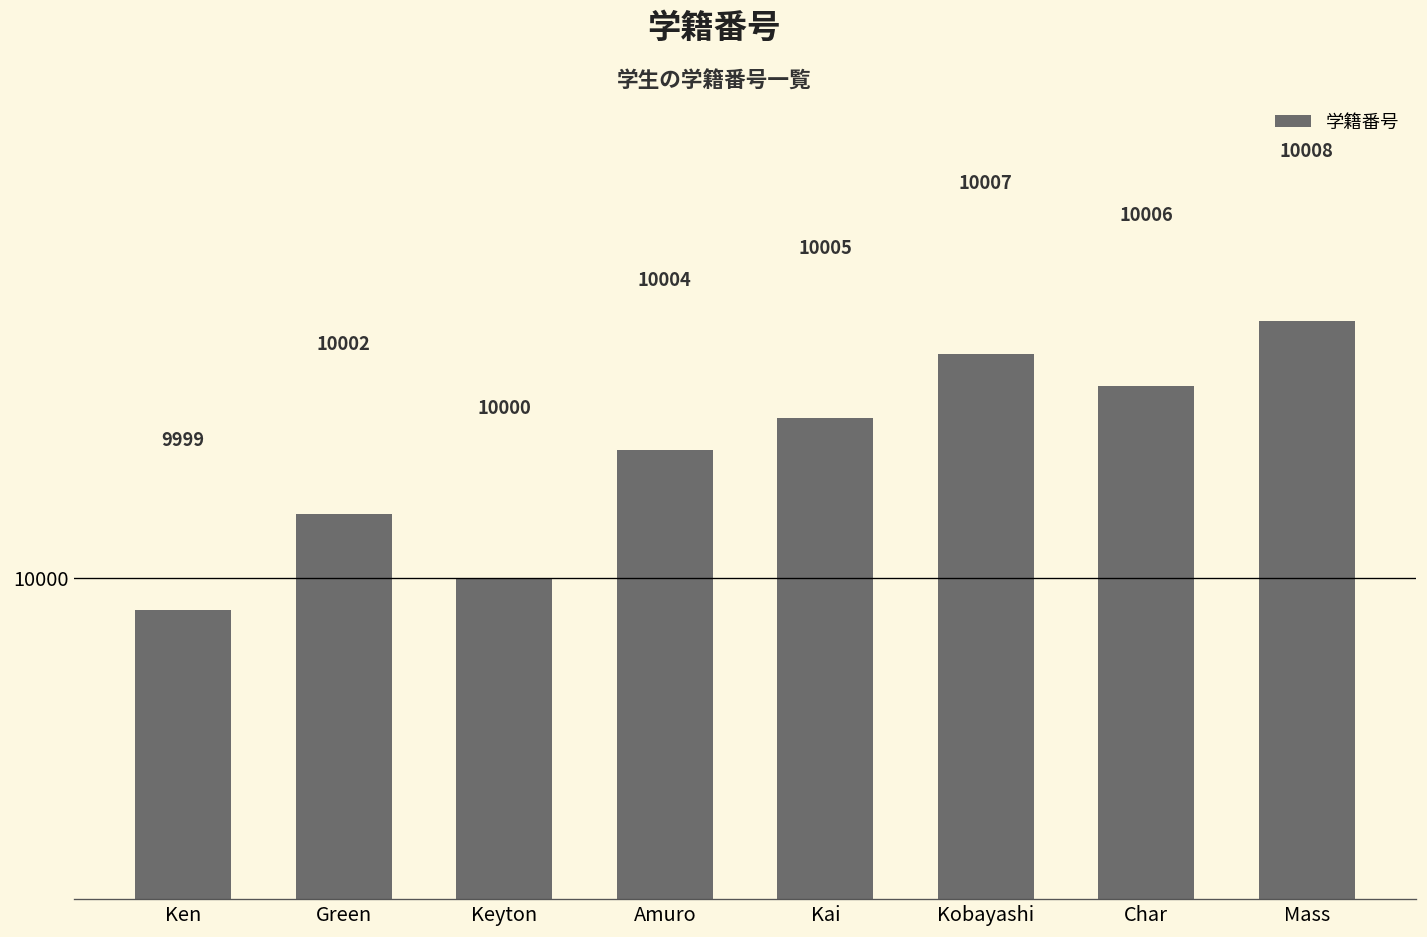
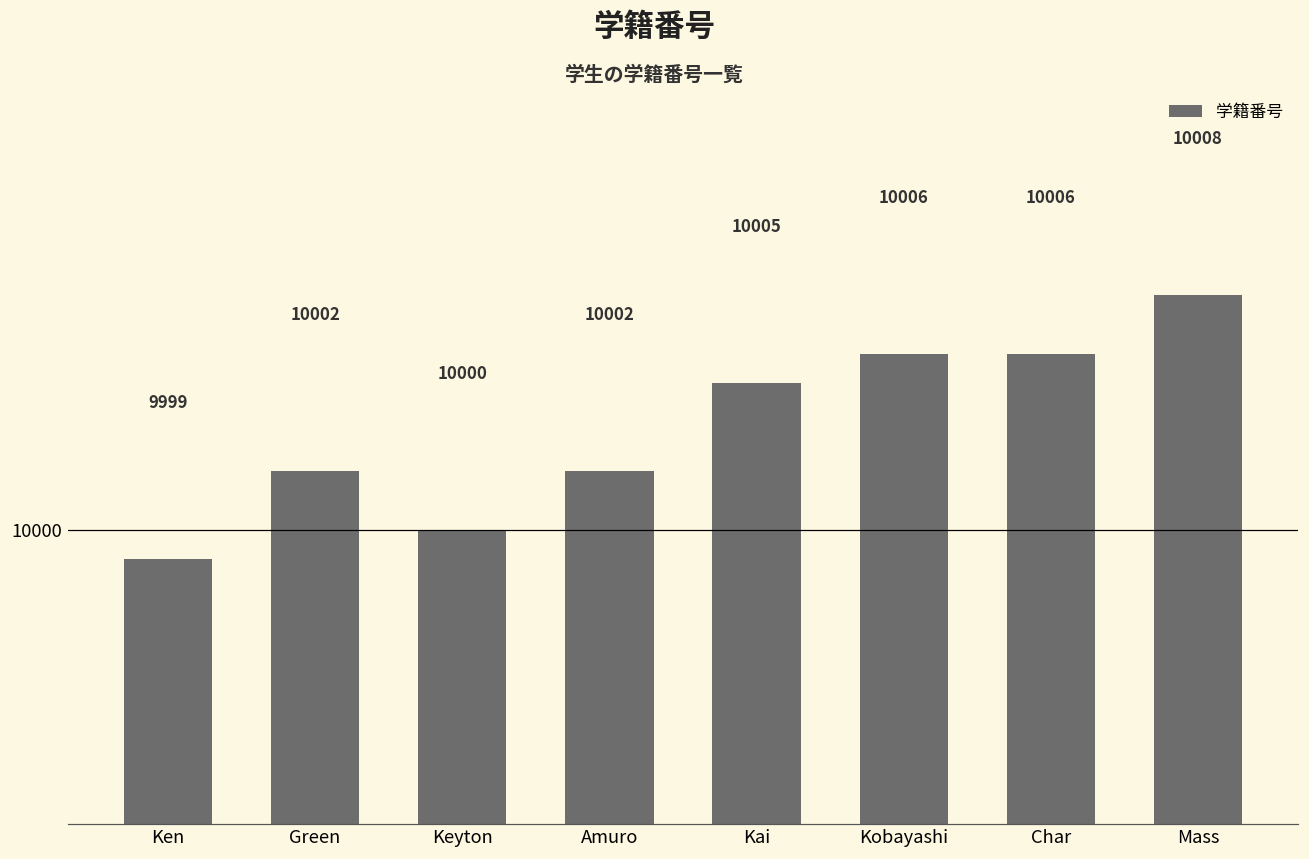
  {
-   "Amuro": 10004,
-   "Kobayashi": 10007
+   "Amuro": 10002,
+   "Kobayashi": 10006
  }
